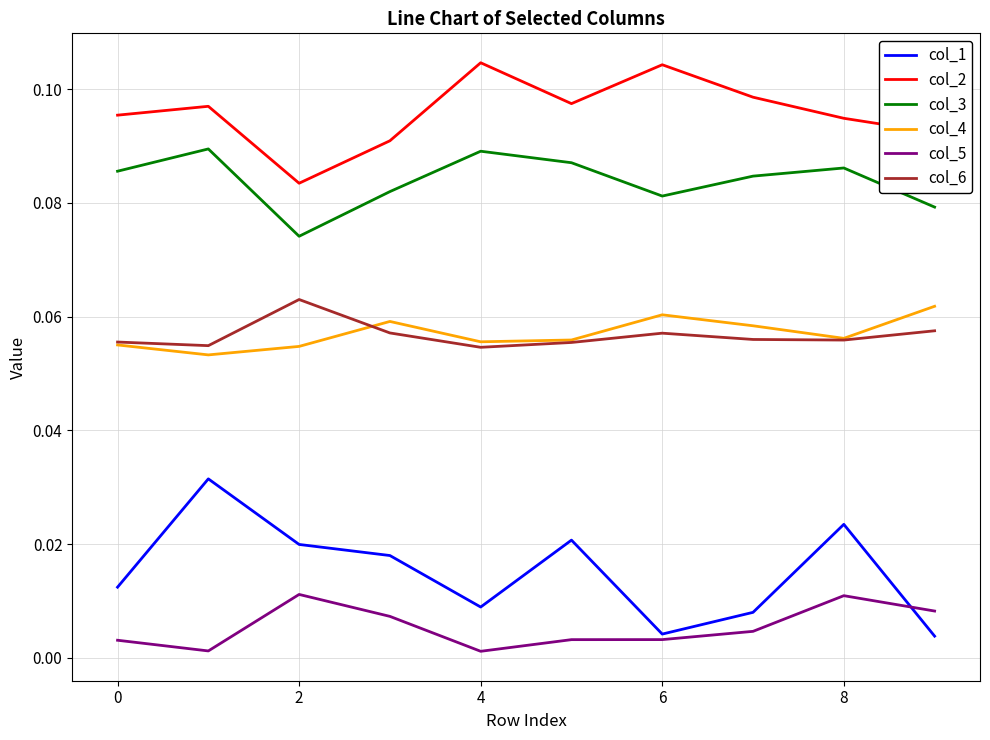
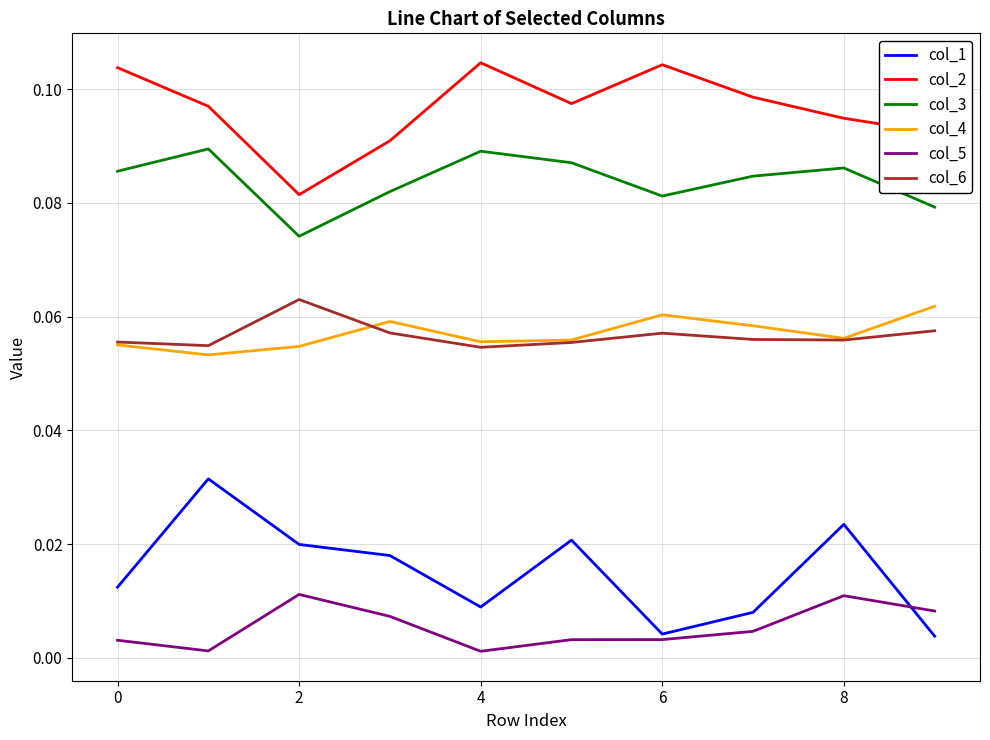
  {
    "col_1": {
      "0": 0.012,
      "2": 0.020,
      "4": 0.009,
      "6": 0.004,
      "8": 0.023
    },
    "col_2": {
-     "0": 0.095,
-     "2": 0.083,
+     "0": 0.104,
+     "2": 0.081,
      "4": 0.105,
      "6": 0.104,
      "8": 0.095
    },
    "col_3": {
      "0": 0.086,
      "2": 0.074,
      "4": 0.089,
      "6": 0.081,
      "8": 0.086
    },
    "col_4": {
      "0": 0.055,
      "2": 0.055,
      "4": 0.056,
      "6": 0.060
    },
    "col_5": {
      "0": 0.003,
      "2": 0.011,
      "4": 0.001,
      "6": 0.003,
      "8": 0.011
    },
    "col_6": {
      "0": 0.056,
      "2": 0.063,
      "4": 0.055,
      "6": 0.057
    }
  }
